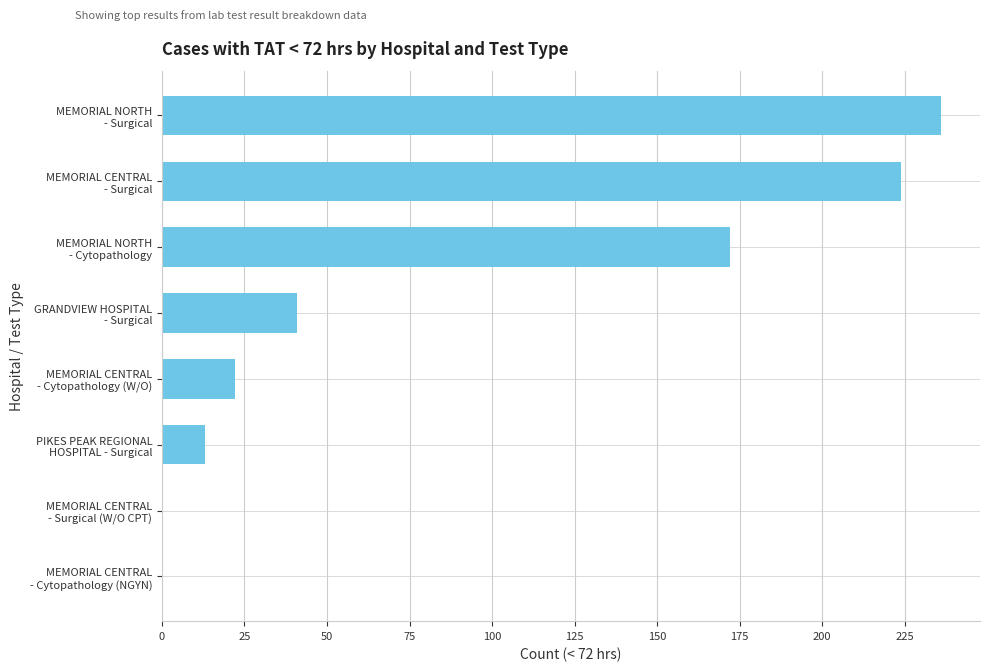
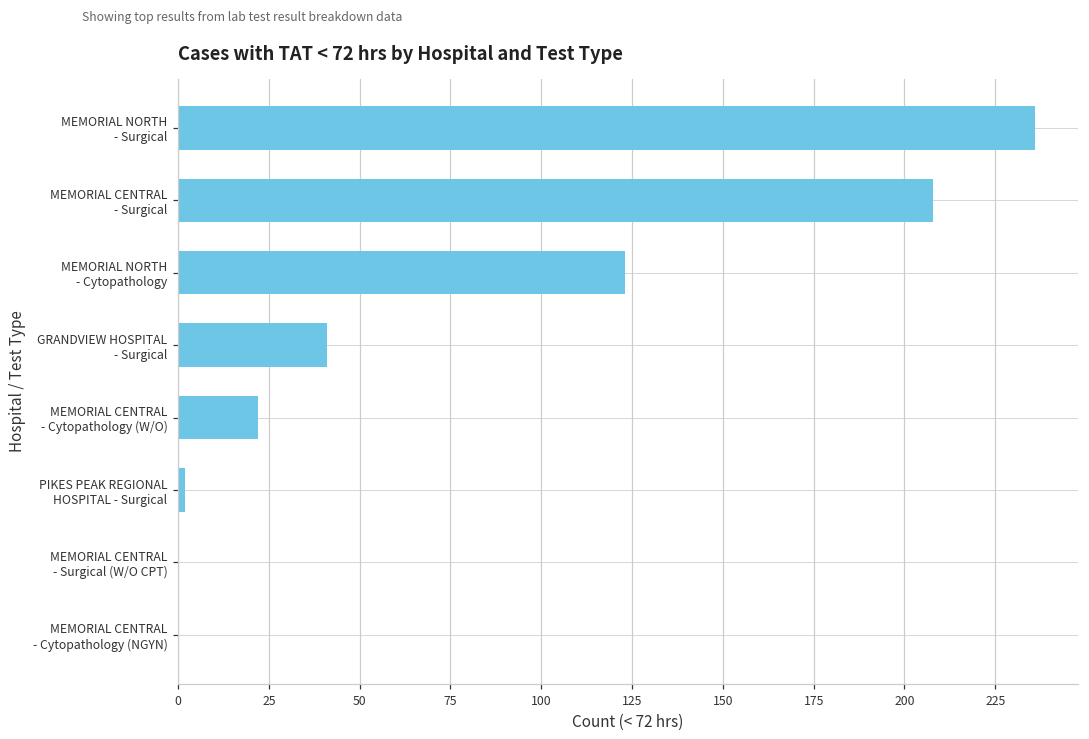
  {
    "MEMORIAL NORTH - Surgical": 236,
-   "MEMORIAL CENTRAL - Surgical": 224,
-   "MEMORIAL NORTH - Cytopathology": 172,
+   "MEMORIAL CENTRAL - Surgical": 208,
+   "MEMORIAL NORTH - Cytopathology": 123,
    "GRANDVIEW HOSPITAL - Surgical": 41,
    "MEMORIAL CENTRAL - Cytopathology (W/O)": 22,
-   "PIKES PEAK REGIONAL HOSPITAL - Surgical": 13,
+   "PIKES PEAK REGIONAL HOSPITAL - Surgical": 2,
    "MEMORIAL CENTRAL - Surgical (W/O CPT)": 0,
    "MEMORIAL CENTRAL - Cytopathology (NGYN)": 0
  }
